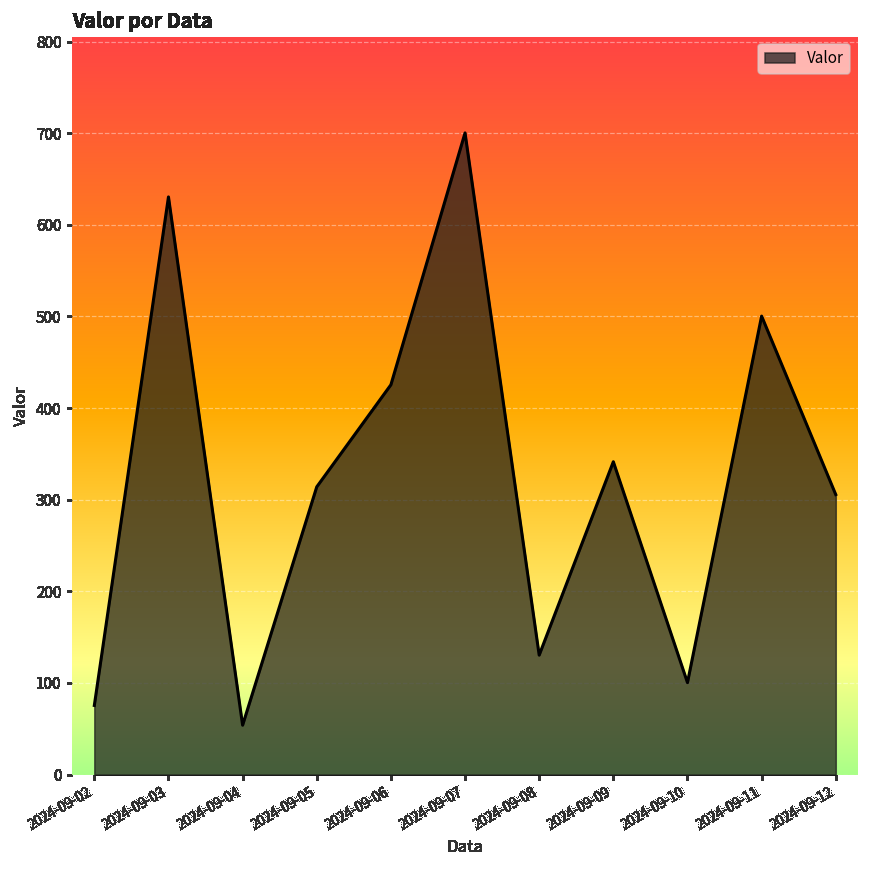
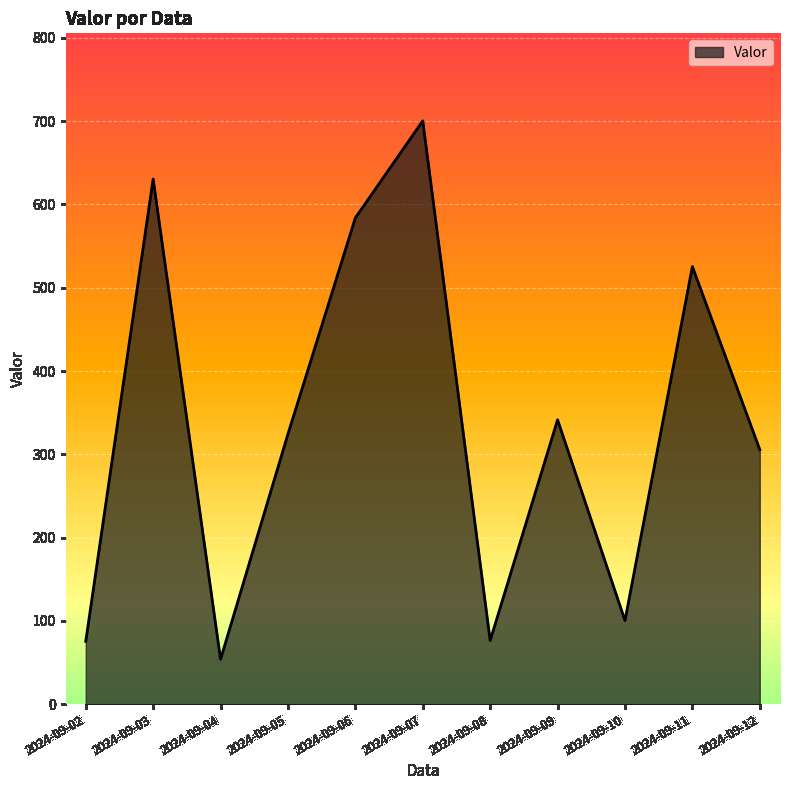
  {
    "2024-09-02": 80,
    "2024-09-03": 630,
    "2024-09-04": 50,
-   "2024-09-05": 310,
-   "2024-09-06": 430,
+   "2024-09-05": 320,
+   "2024-09-06": 580,
    "2024-09-07": 700,
-   "2024-09-08": 130,
+   "2024-09-08": 80,
    "2024-09-09": 340,
    "2024-09-10": 100,
-   "2024-09-11": 500,
+   "2024-09-11": 530,
    "2024-09-12": 310
  }
